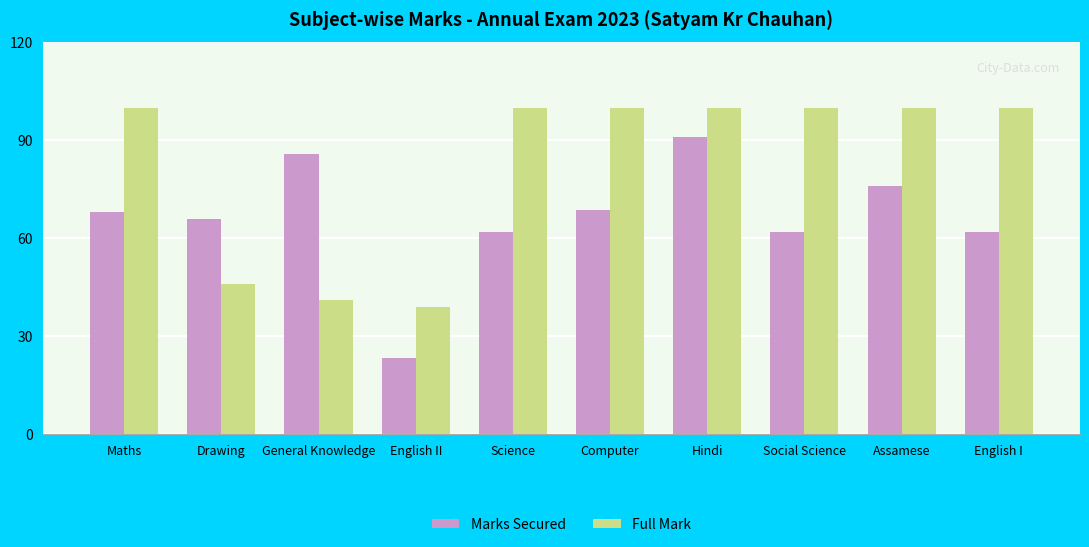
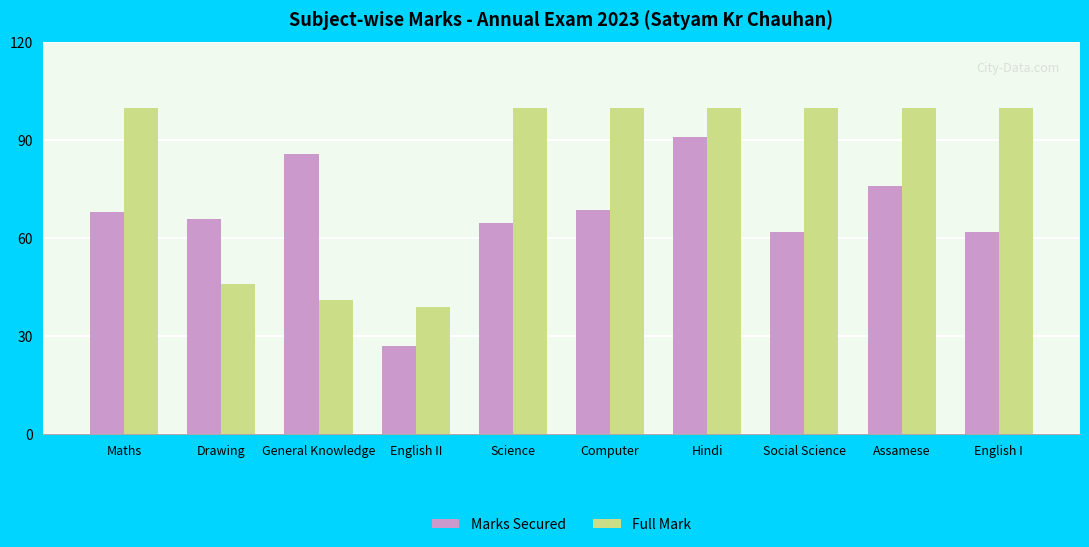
  {
    "Marks Secured": {
      "Maths": 68,
      "Drawing": 66,
      "General Knowledge": 86,
-     "English II": 24,
-     "Science": 62,
+     "English II": 27,
+     "Science": 65,
      "Computer": 69,
      "Hindi": 91,
      "Social Science": 62,
      "Assamese": 76,
      "English I": 62
    },
    "Full Mark": {
      "Maths": 100,
      "Drawing": 46,
      "General Knowledge": 41,
      "English II": 39,
      "Science": 100,
      "Computer": 100,
      "Hindi": 100,
      "Social Science": 100,
      "Assamese": 100,
      "English I": 100
    }
  }
